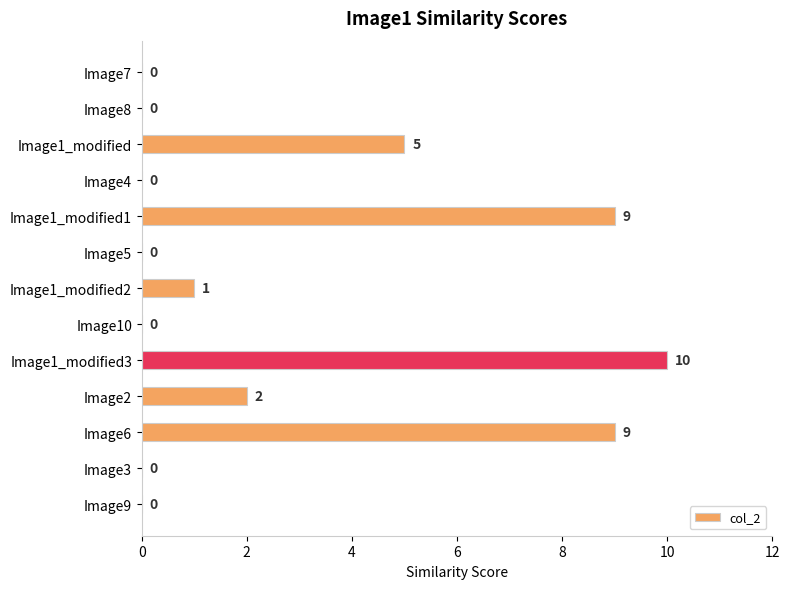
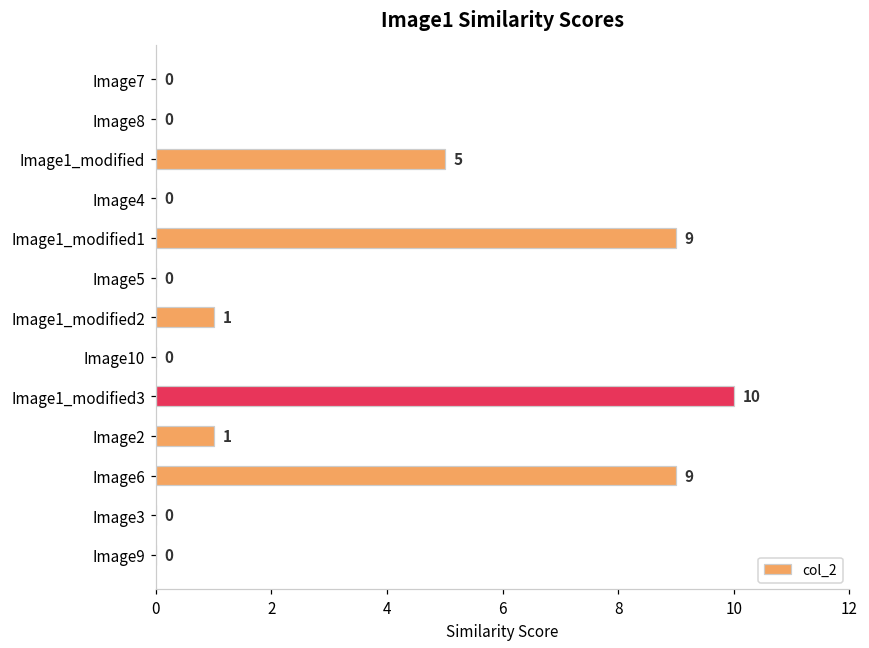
  {
    "Image7": 0,
    "Image8": 0,
    "Image1_modified": 5,
    "Image4": 0,
    "Image1_modified1": 9,
    "Image5": 0,
    "Image1_modified2": 1,
    "Image10": 0,
    "Image1_modified3": 10,
-   "Image2": 2,
+   "Image2": 1,
    "Image6": 9,
    "Image3": 0,
    "Image9": 0
  }
